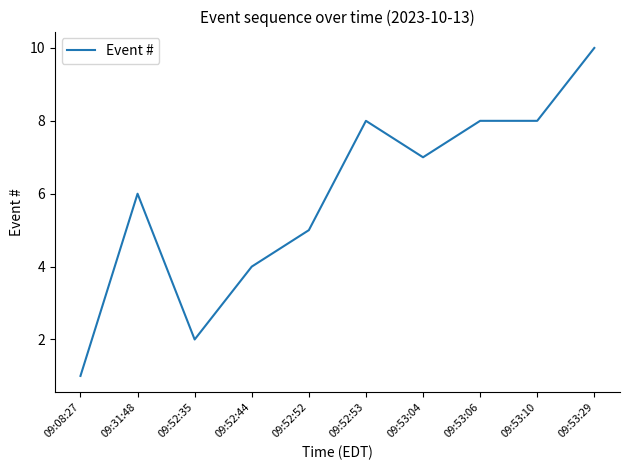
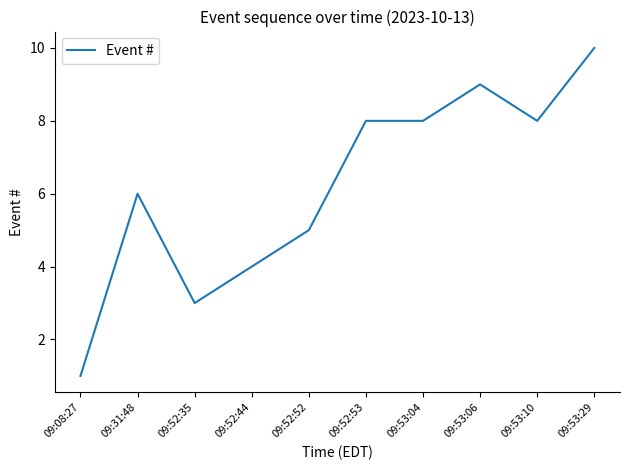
  {
    "09:08:27": 1,
    "09:31:48": 6,
-   "09:52:35": 2,
+   "09:52:35": 3,
    "09:52:44": 4,
    "09:52:52": 5,
    "09:52:53": 8,
-   "09:53:04": 7,
-   "09:53:06": 8,
+   "09:53:04": 8,
+   "09:53:06": 9,
    "09:53:10": 8,
    "09:53:29": 10
  }
